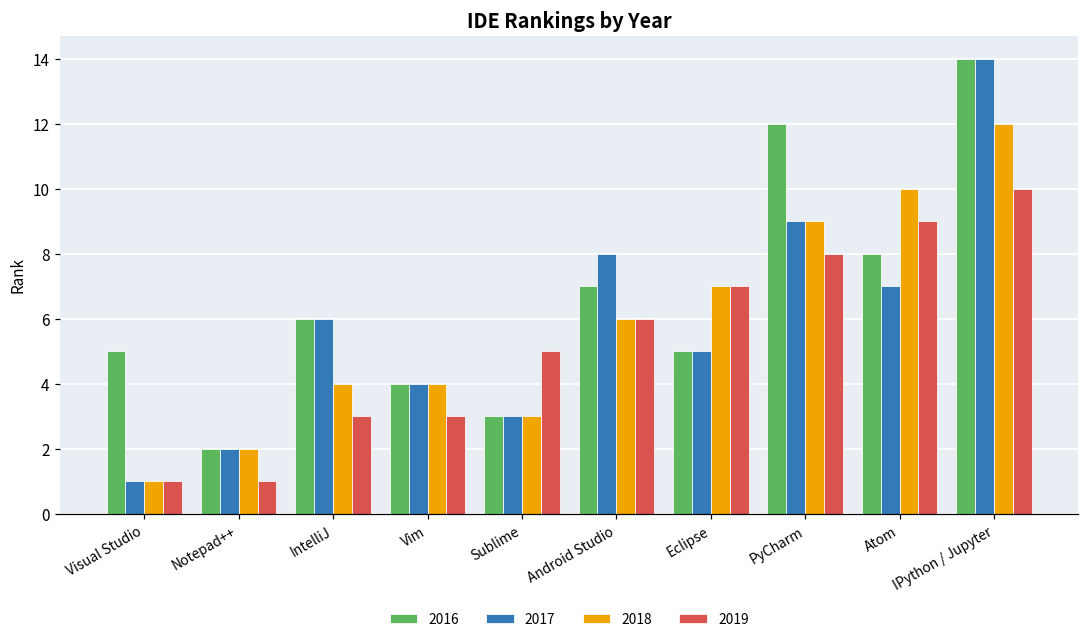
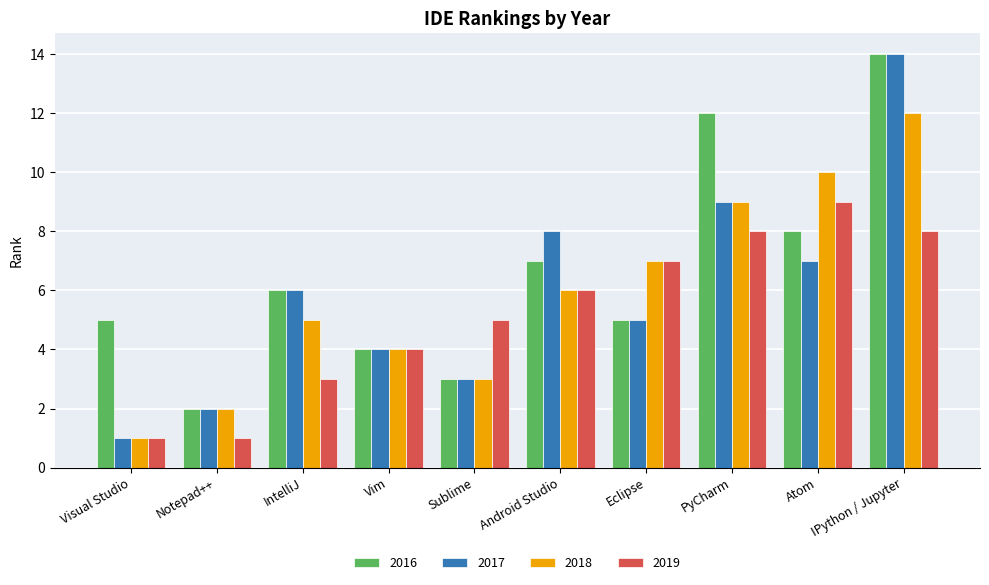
  {
    "2016": {
      "Visual Studio": 5,
      "Notepad++": 2,
      "IntelliJ": 6,
      "Vim": 4,
      "Sublime": 3,
      "Android Studio": 7,
      "Eclipse": 5,
      "PyCharm": 12,
      "Atom": 8,
      "IPython / Jupyter": 14
    },
    "2017": {
      "Visual Studio": 1,
      "Notepad++": 2,
      "IntelliJ": 6,
      "Vim": 4,
      "Sublime": 3,
      "Android Studio": 8,
      "Eclipse": 5,
      "PyCharm": 9,
      "Atom": 7,
      "IPython / Jupyter": 14
    },
    "2018": {
      "Visual Studio": 1,
      "Notepad++": 2,
-     "IntelliJ": 4,
+     "IntelliJ": 5,
      "Vim": 4,
      "Sublime": 3,
      "Android Studio": 6,
      "Eclipse": 7,
      "PyCharm": 9,
      "Atom": 10,
      "IPython / Jupyter": 12
    },
    "2019": {
      "Visual Studio": 1,
      "Notepad++": 1,
      "IntelliJ": 3,
-     "Vim": 3,
+     "Vim": 4,
      "Sublime": 5,
      "Android Studio": 6,
      "Eclipse": 7,
      "PyCharm": 8,
      "Atom": 9,
-     "IPython / Jupyter": 10
+     "IPython / Jupyter": 8
    }
  }
